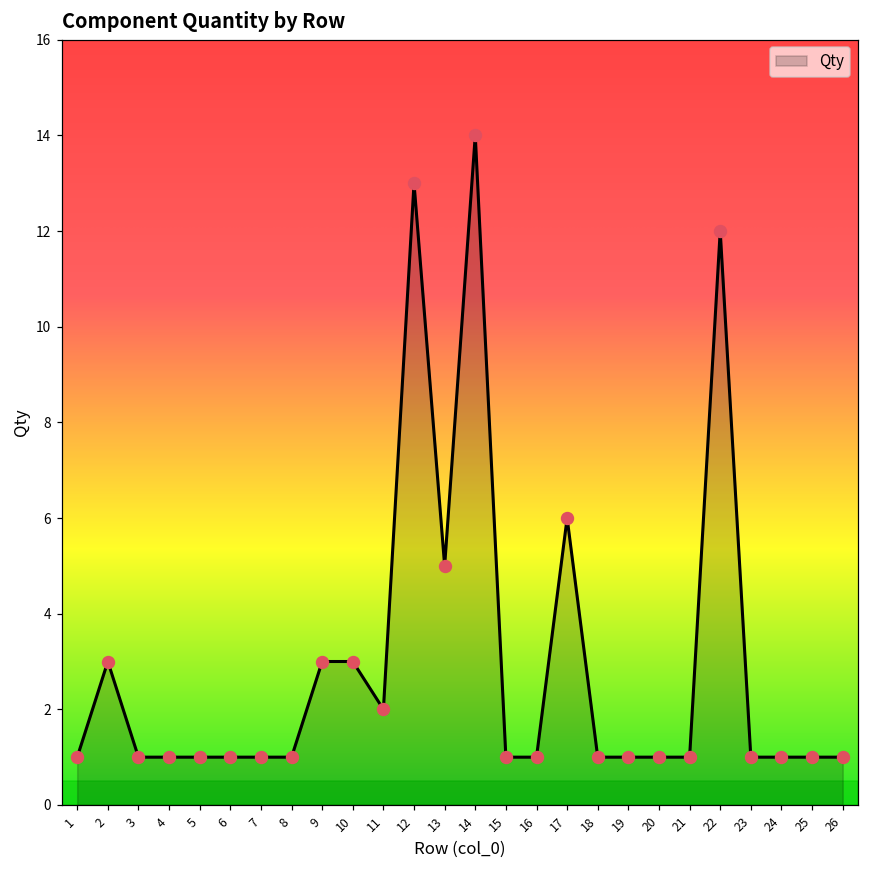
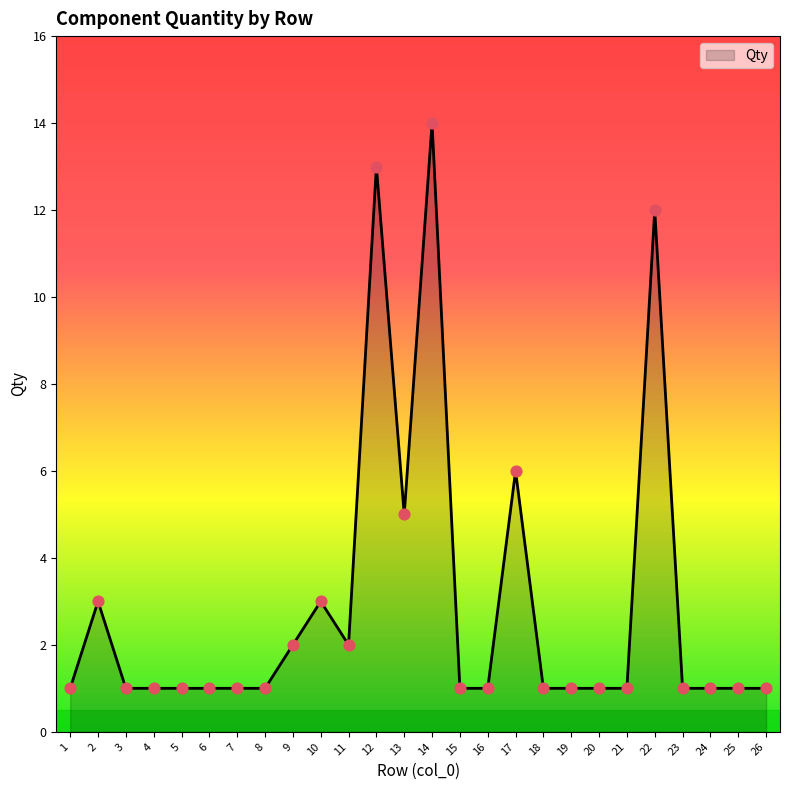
  {
    "1": 1,
    "2": 3,
    "3": 1,
    "4": 1,
    "5": 1,
    "6": 1,
    "7": 1,
    "8": 1,
-   "9": 3,
+   "9": 2,
    "10": 3,
    "11": 2,
    "12": 13,
    "13": 5,
    "14": 14,
    "15": 1,
    "16": 1,
    "17": 6,
    "18": 1,
    "19": 1,
    "20": 1,
    "21": 1,
    "22": 12,
    "23": 1,
    "24": 1,
    "25": 1,
    "26": 1
  }
